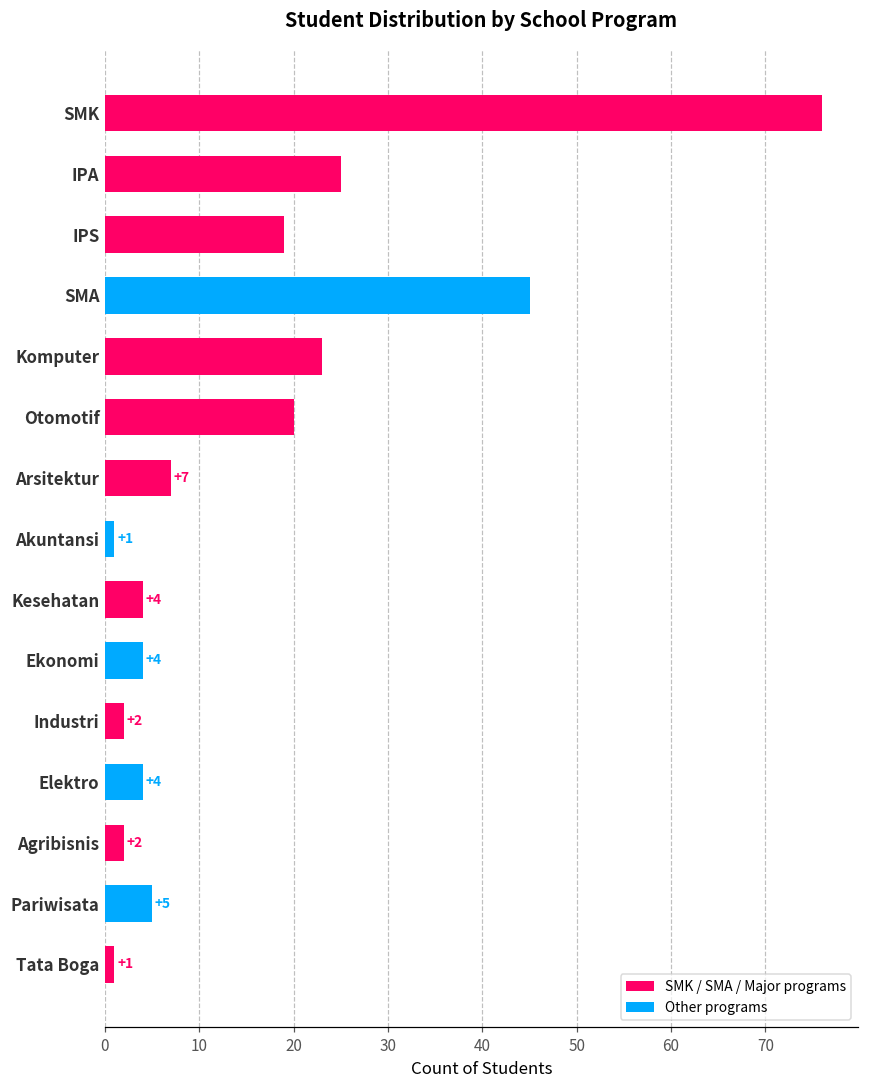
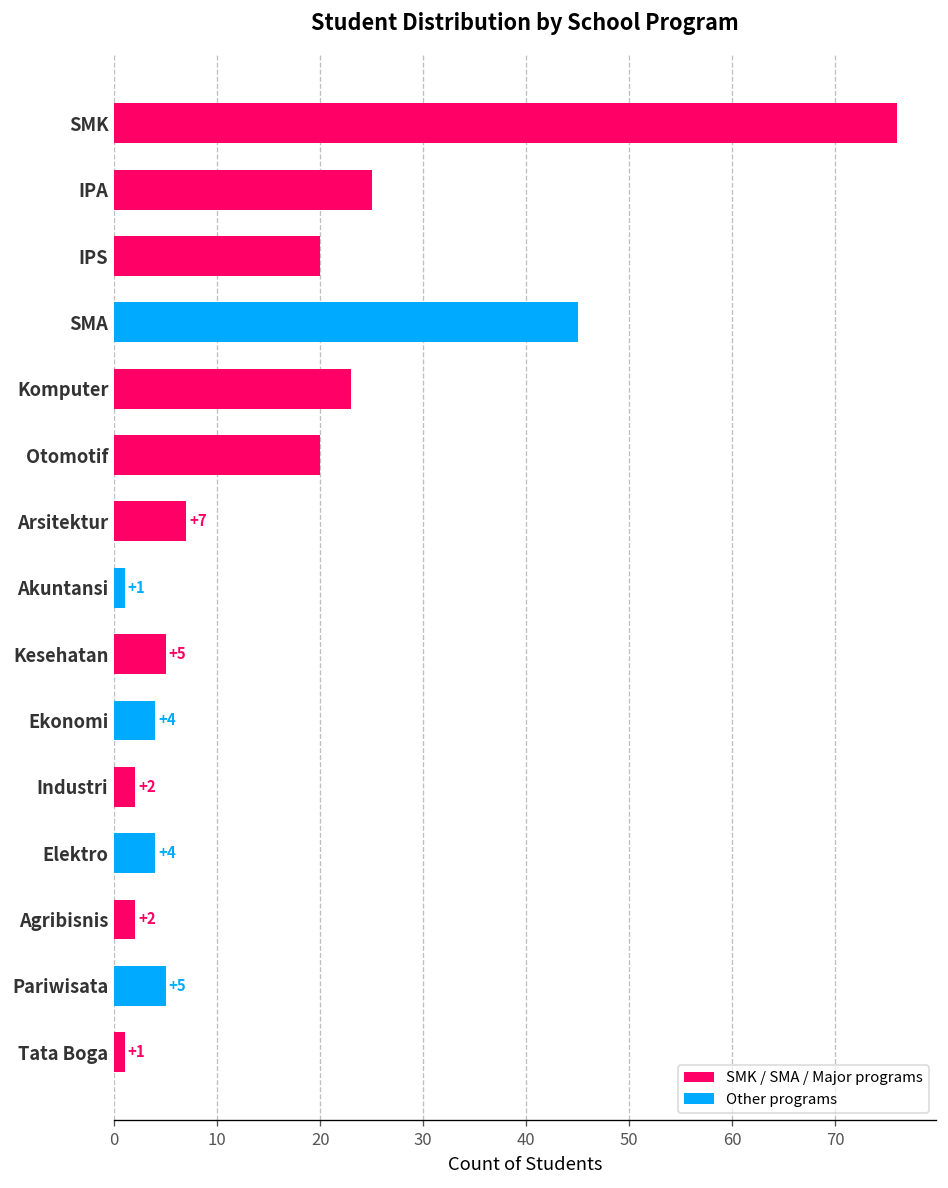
  {
    "SMK / SMA / Major programs": {
-     "IPS": "19",
+     "IPS": "20",
      "Arsitektur": "+7",
-     "Kesehatan": "+4",
+     "Kesehatan": "+5",
      "Industri": "+2",
      "Agribisnis": "+2",
      "Tata Boga": "+1"
    },
    "Other programs": {
      "Akuntansi": "+1",
      "Ekonomi": "+4",
      "Elektro": "+4",
      "Pariwisata": "+5"
    }
  }
